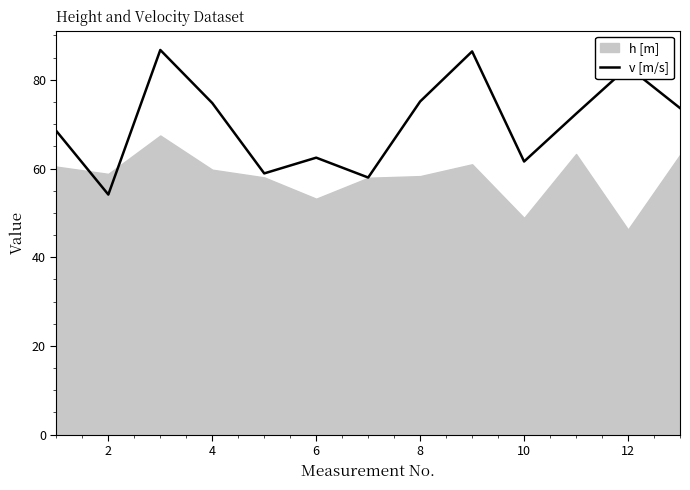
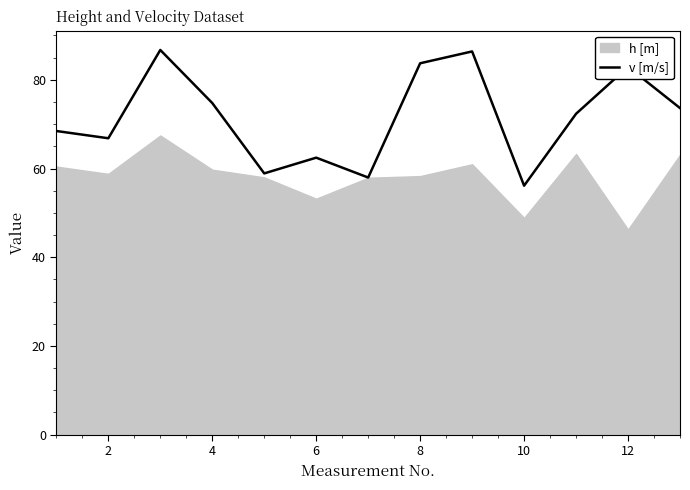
  {
    "v [m/s]": {
-     "2": 54,
+     "2": 67,
      "4": 75,
      "6": 62,
-     "8": 75,
-     "10": 62
+     "8": 84,
+     "10": 56
    },
    "h [m]": {
      "2": 59,
      "4": 60,
      "6": 53,
      "8": 58,
      "10": 49,
      "12": 46
    }
  }
